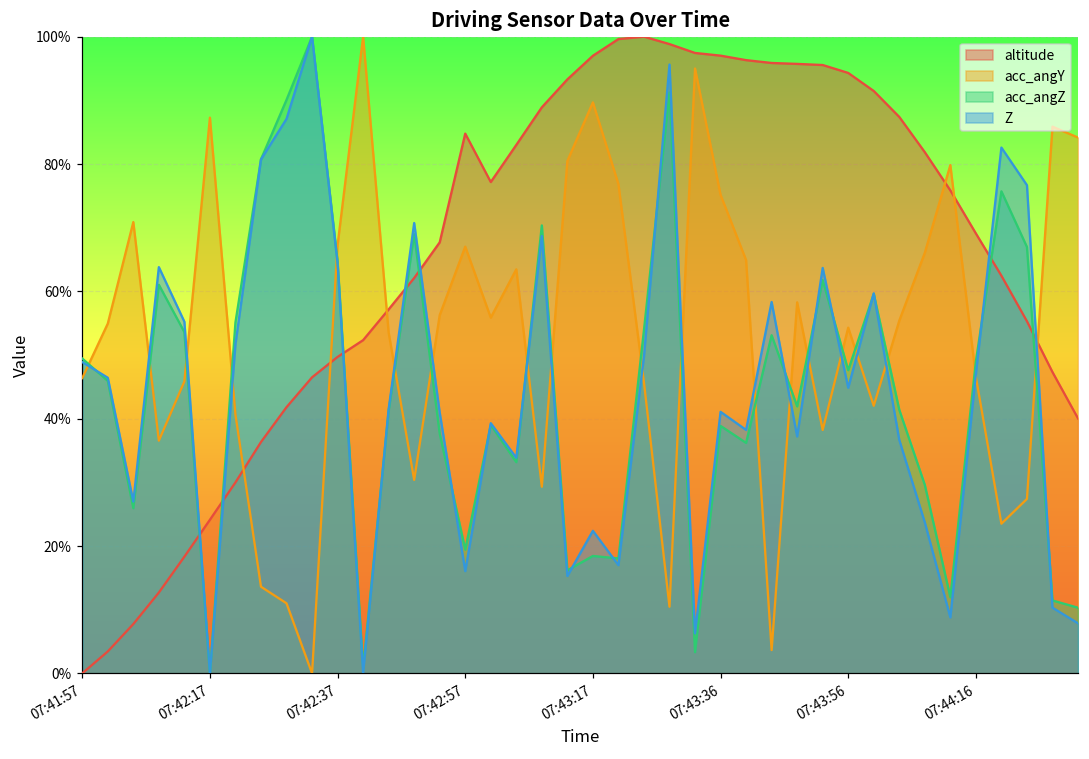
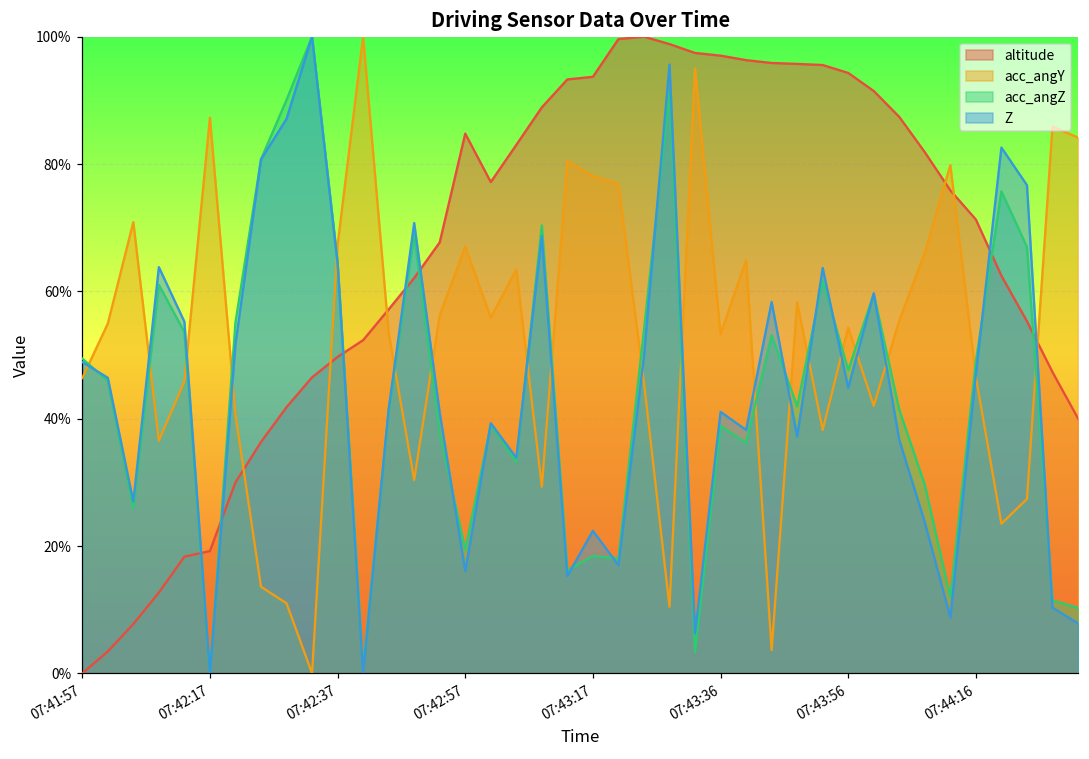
  {
    "altitude": {
      "07:41:57": "0%",
-     "07:42:17": "24%",
+     "07:42:17": "19%",
      "07:42:37": "50%",
      "07:42:57": "85%",
-     "07:43:17": "97%",
+     "07:43:17": "94%",
      "07:43:36": "97%",
      "07:43:56": "94%",
-     "07:44:16": "69%"
+     "07:44:16": "71%"
    },
    "acc_angY": {
      "07:41:57": "46%",
      "07:42:17": "87%",
      "07:42:37": "67%",
      "07:42:57": "67%",
-     "07:43:17": "90%",
-     "07:43:36": "75%",
+     "07:43:17": "78%",
+     "07:43:36": "53%",
      "07:43:56": "54%"
    },
    "acc_angZ": {
      "07:41:57": "49%",
      "07:42:57": "19%",
      "07:43:17": "18%",
      "07:43:36": "39%",
      "07:43:56": "48%",
      "07:44:16": "49%"
    },
    "Z": {
      "07:41:57": "49%",
      "07:42:57": "16%",
      "07:43:17": "22%",
      "07:43:36": "41%",
      "07:43:56": "45%"
    }
  }
